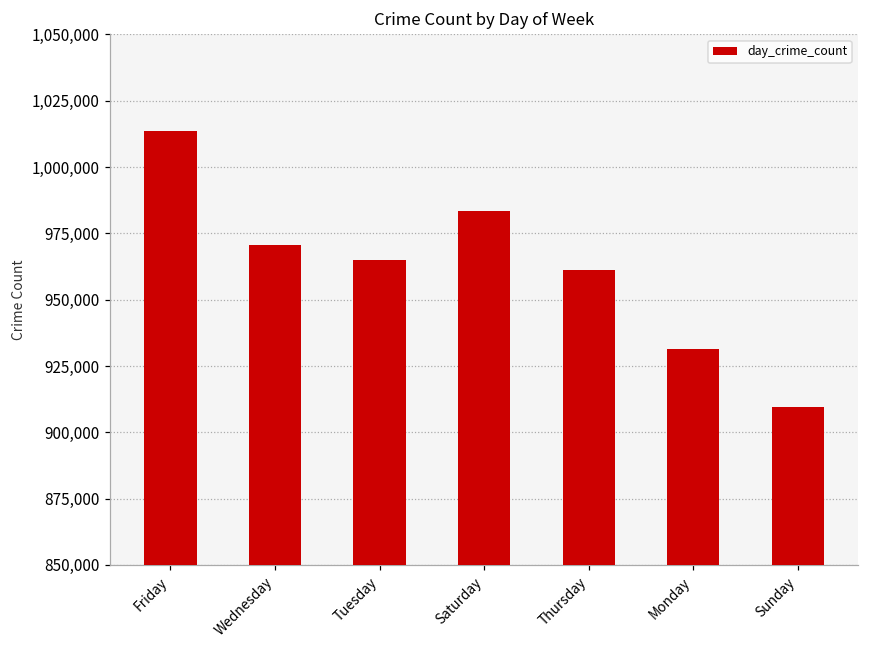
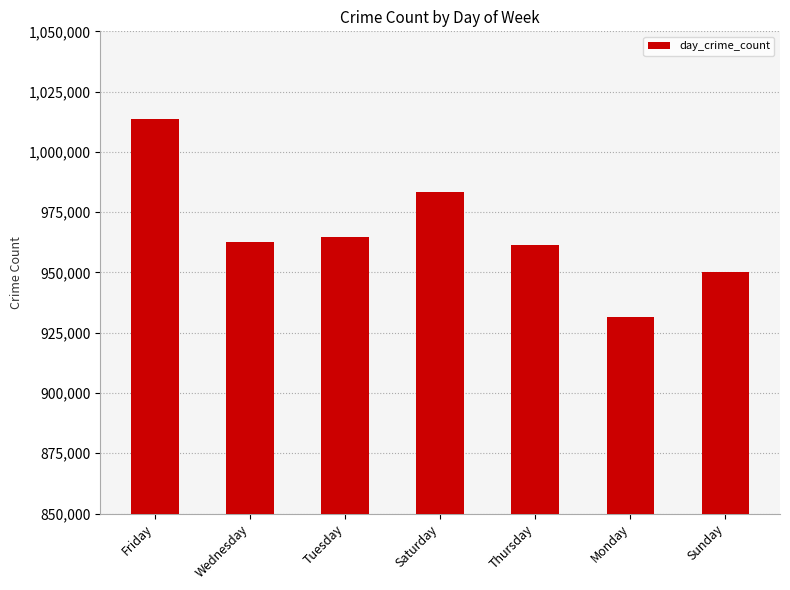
  {
    "Friday": "1,013,000",
-   "Wednesday": "970,000",
+   "Wednesday": "963,000",
    "Tuesday": "965,000",
    "Saturday": "983,000",
    "Thursday": "961,000",
    "Monday": "931,000",
-   "Sunday": "910,000"
+   "Sunday": "950,000"
  }
